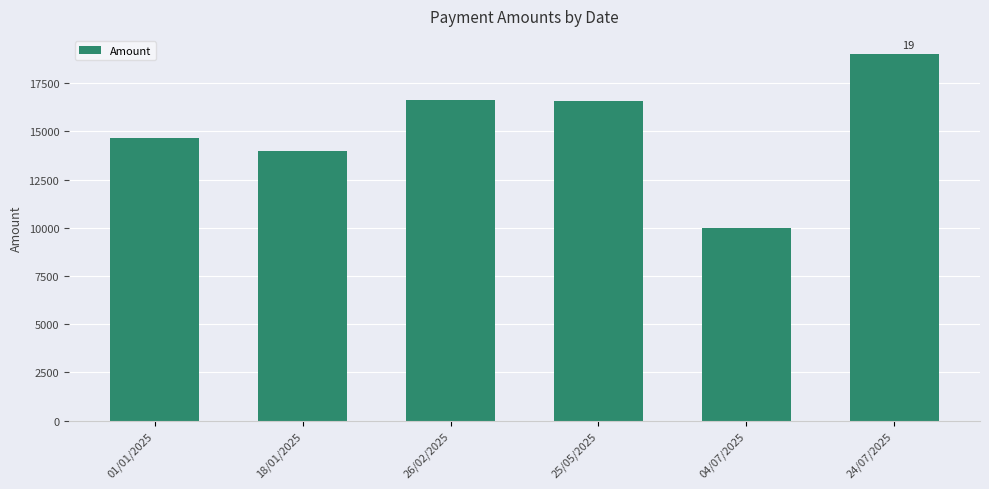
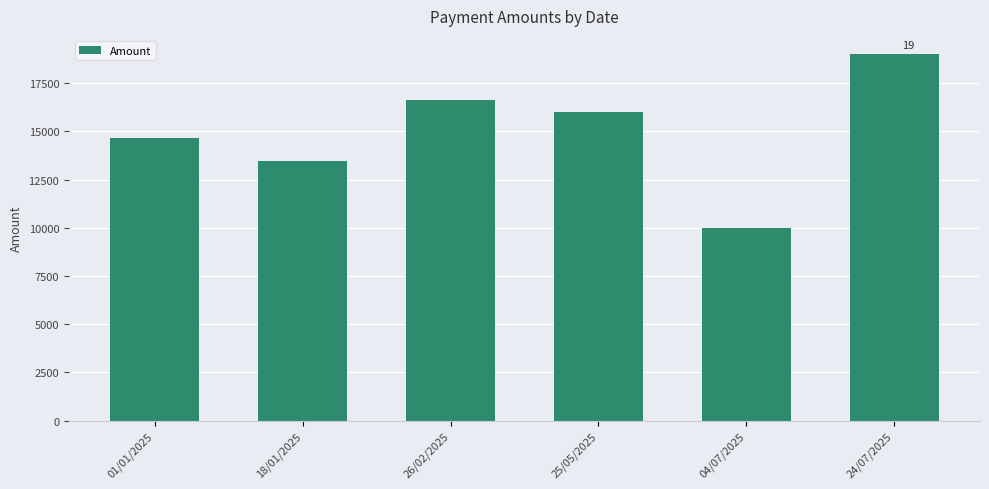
  {
    "01/01/2025": 14600,
-   "18/01/2025": 14000,
+   "18/01/2025": 13500,
    "26/02/2025": 16600,
-   "25/05/2025": 16600,
+   "25/05/2025": 16000,
    "04/07/2025": 10000
  }
